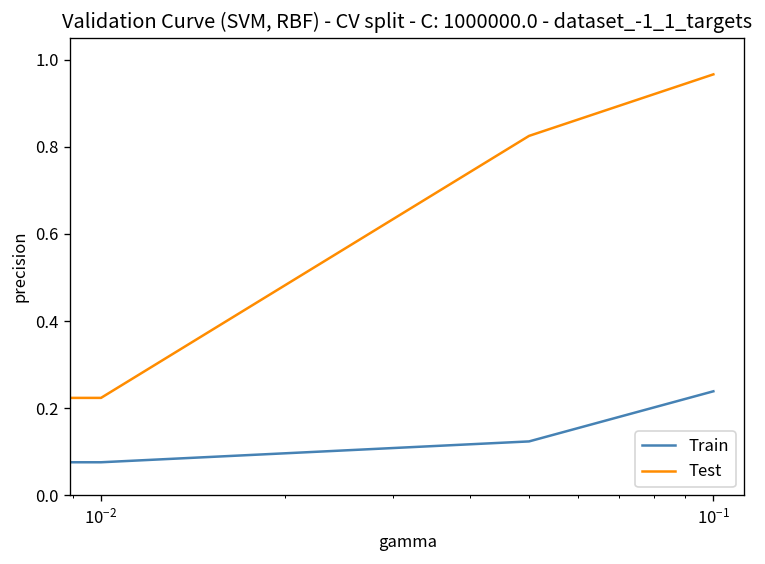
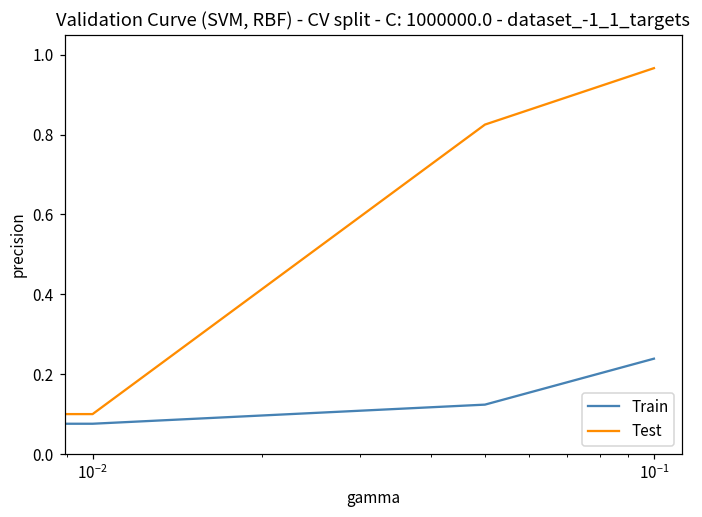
  {
    "Train": {
      "10^-2": 0.08,
      "10^-1": 0.24
    },
    "Test": {
-     "10^-2": 0.22,
+     "10^-2": 0.10,
      "10^-1": 0.97
    }
  }
